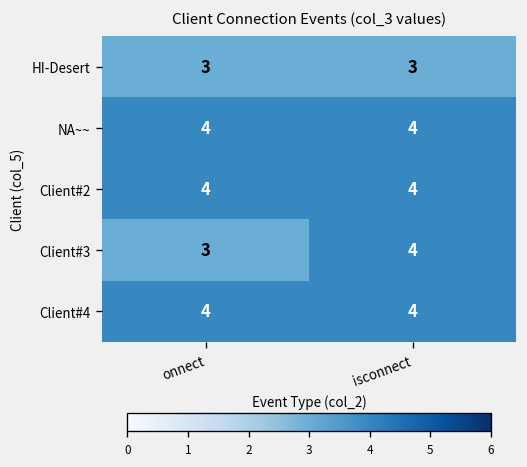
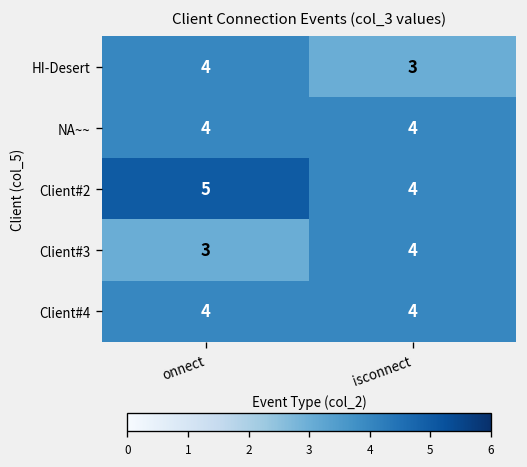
  {
    "HI-Desert": {
-     "onnect": 3,
+     "onnect": 4,
      "isconnect": 3
    },
    "NA~~": {
      "onnect": 4,
      "isconnect": 4
    },
    "Client#2": {
-     "onnect": 4,
+     "onnect": 5,
      "isconnect": 4
    },
    "Client#3": {
      "onnect": 3,
      "isconnect": 4
    },
    "Client#4": {
      "onnect": 4,
      "isconnect": 4
    }
  }
